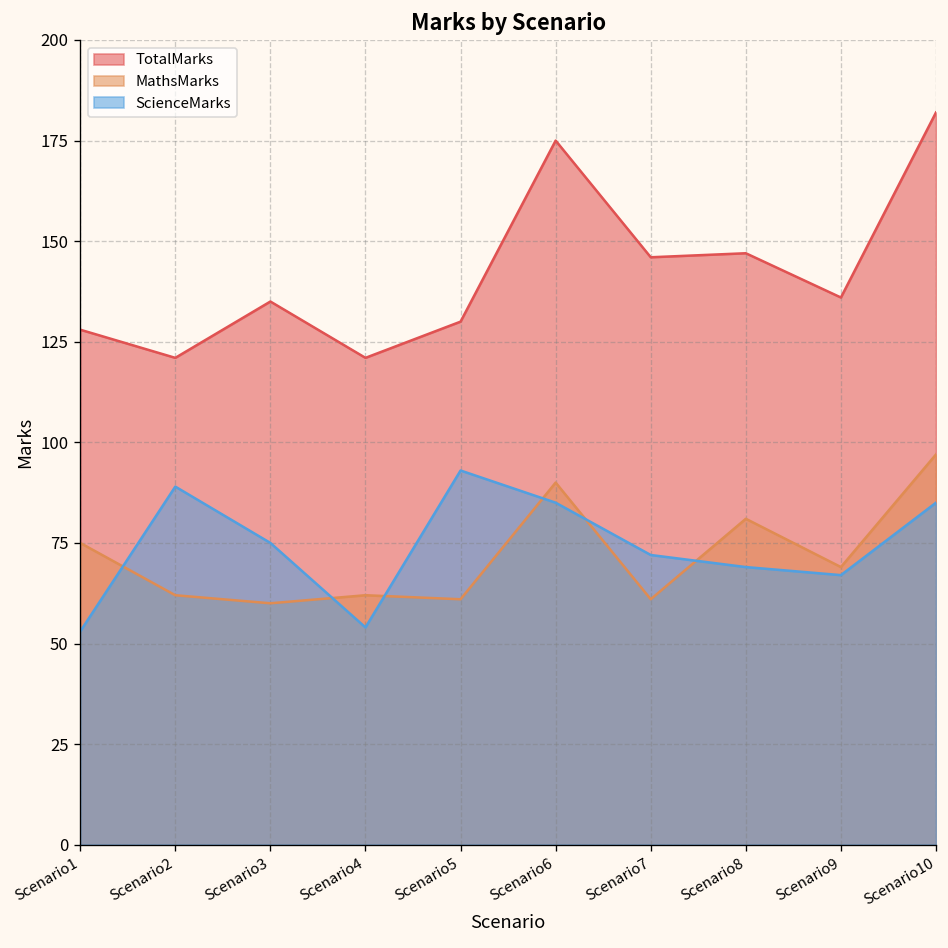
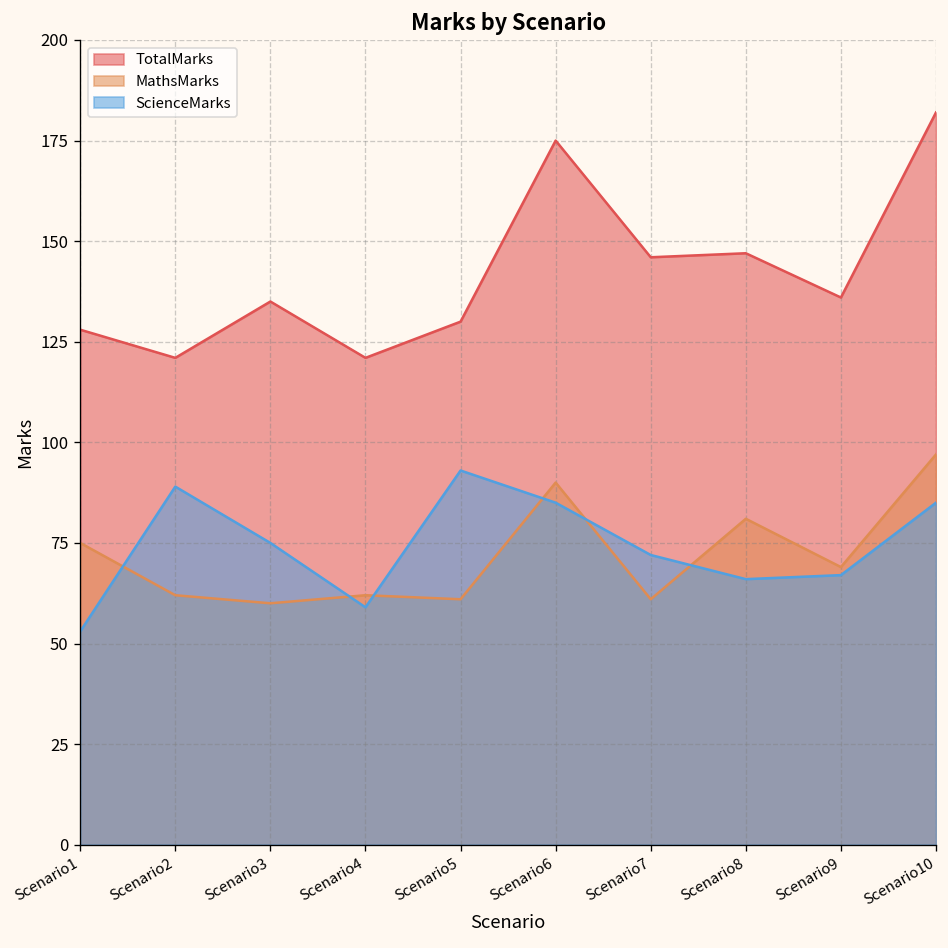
  {
    "ScienceMarks": {
      "Scenario1": 53,
      "Scenario2": 89,
      "Scenario3": 75,
-     "Scenario4": 54,
+     "Scenario4": 59,
      "Scenario5": 93,
      "Scenario6": 85,
      "Scenario7": 72,
-     "Scenario8": 69,
+     "Scenario8": 66,
      "Scenario9": 67,
      "Scenario10": 85
    }
  }
